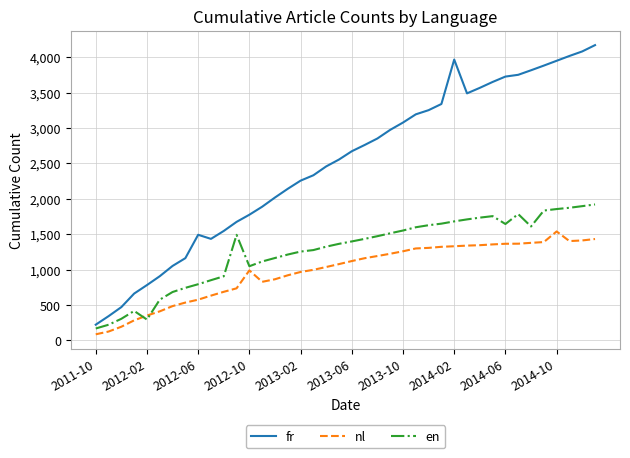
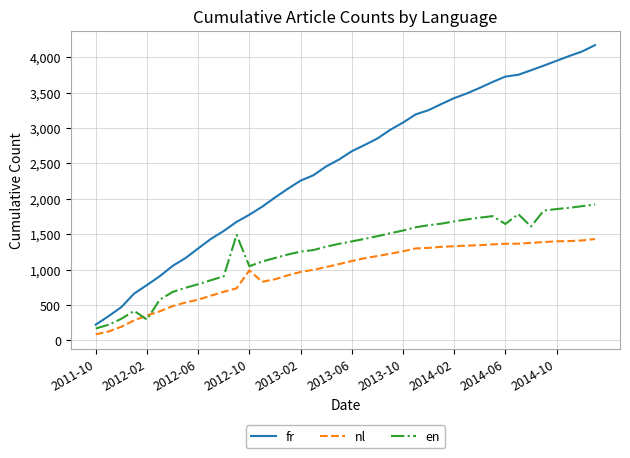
  {
    "fr": {
      "2011-10": "200",
      "2012-02": "800",
-     "2012-06": "1,500",
+     "2012-06": "1,300",
      "2012-10": "1,800",
      "2013-02": "2,300",
      "2013-06": "2,700",
      "2013-10": "3,100",
-     "2014-02": "4,000",
+     "2014-02": "3,400",
      "2014-06": "3,700",
      "2014-10": "3,900"
    },
    "nl": {
      "2011-10": "100",
      "2012-02": "400",
      "2012-06": "600",
      "2012-10": "1,000",
      "2013-02": "1,000",
      "2013-06": "1,100",
      "2013-10": "1,300",
      "2014-02": "1,300",
      "2014-06": "1,400",
-     "2014-10": "1,500"
+     "2014-10": "1,400"
    },
    "en": {
      "2011-10": "200",
      "2012-02": "300",
      "2012-06": "800",
      "2012-10": "1,000",
      "2013-02": "1,300",
      "2013-06": "1,400",
      "2013-10": "1,600",
      "2014-02": "1,700",
      "2014-06": "1,600",
      "2014-10": "1,900"
    }
  }
